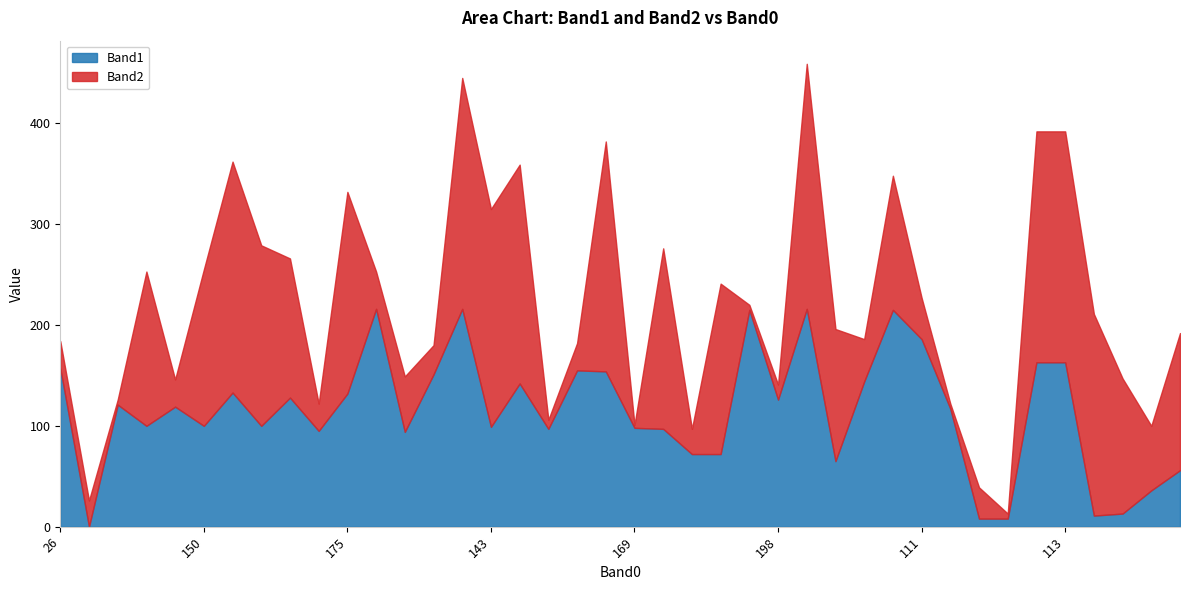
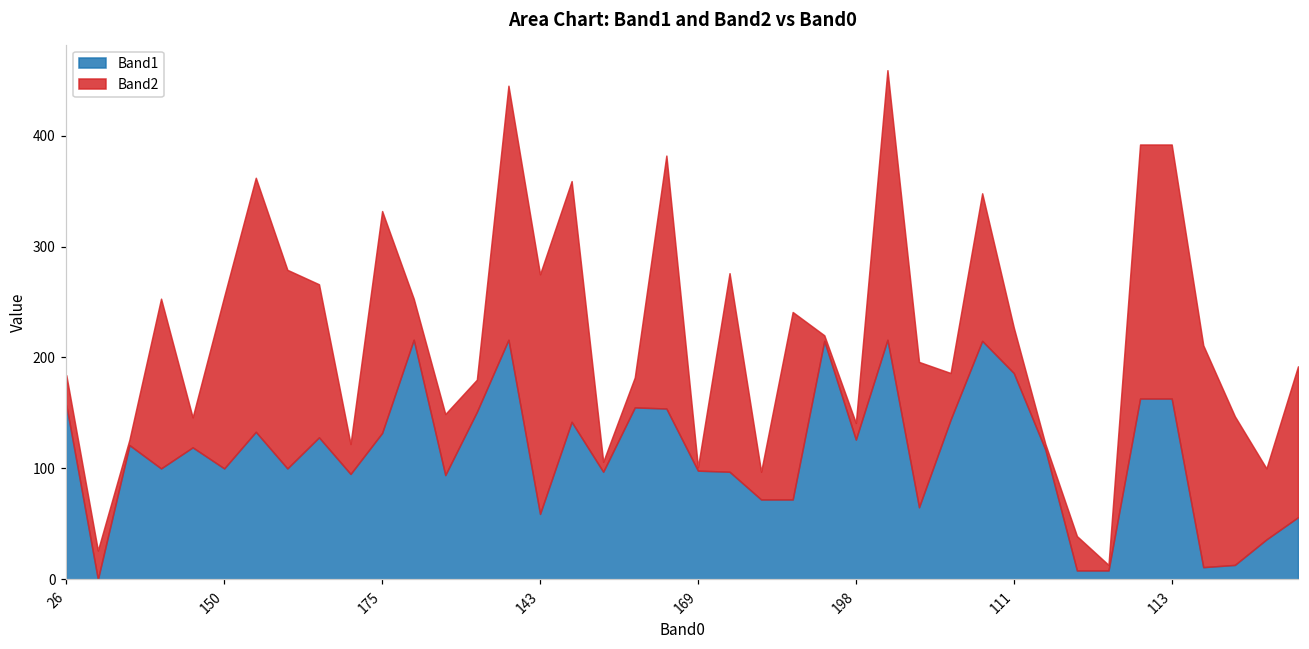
  {
    "Band1": {
      "150": 100,
-     "143": 99,
+     "143": 59,
      "111": 186
    },
    "Band2": {
      "150": 155,
      "143": 216,
      "111": 41
    }
  }
